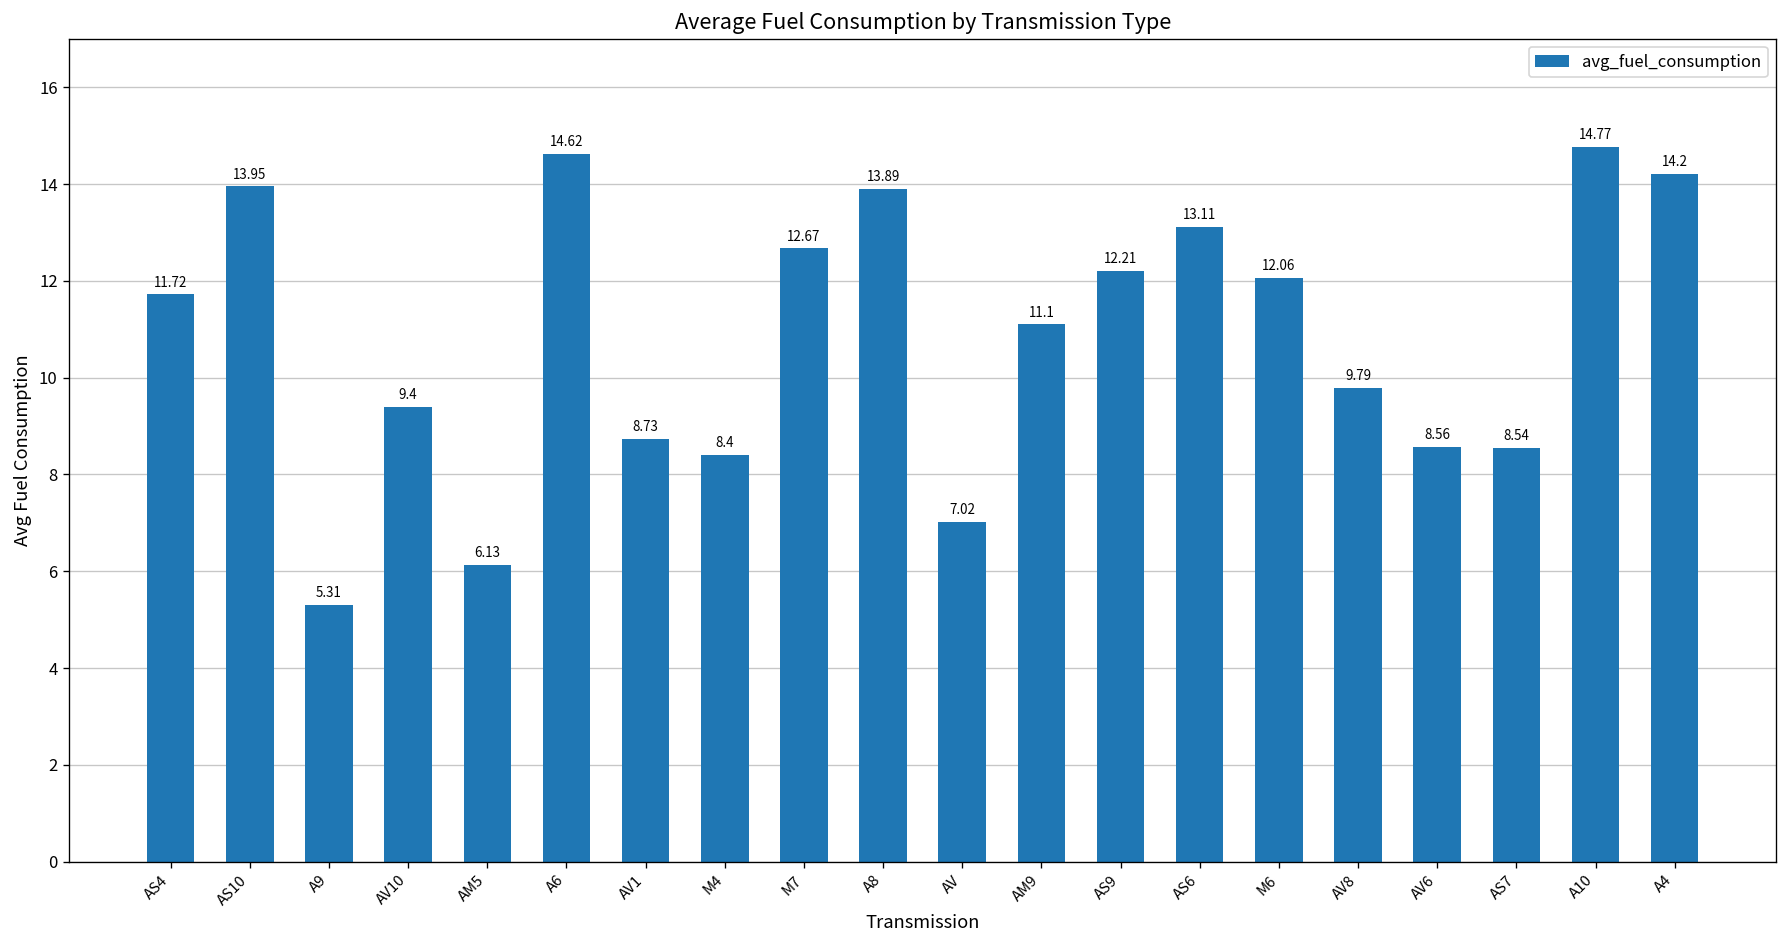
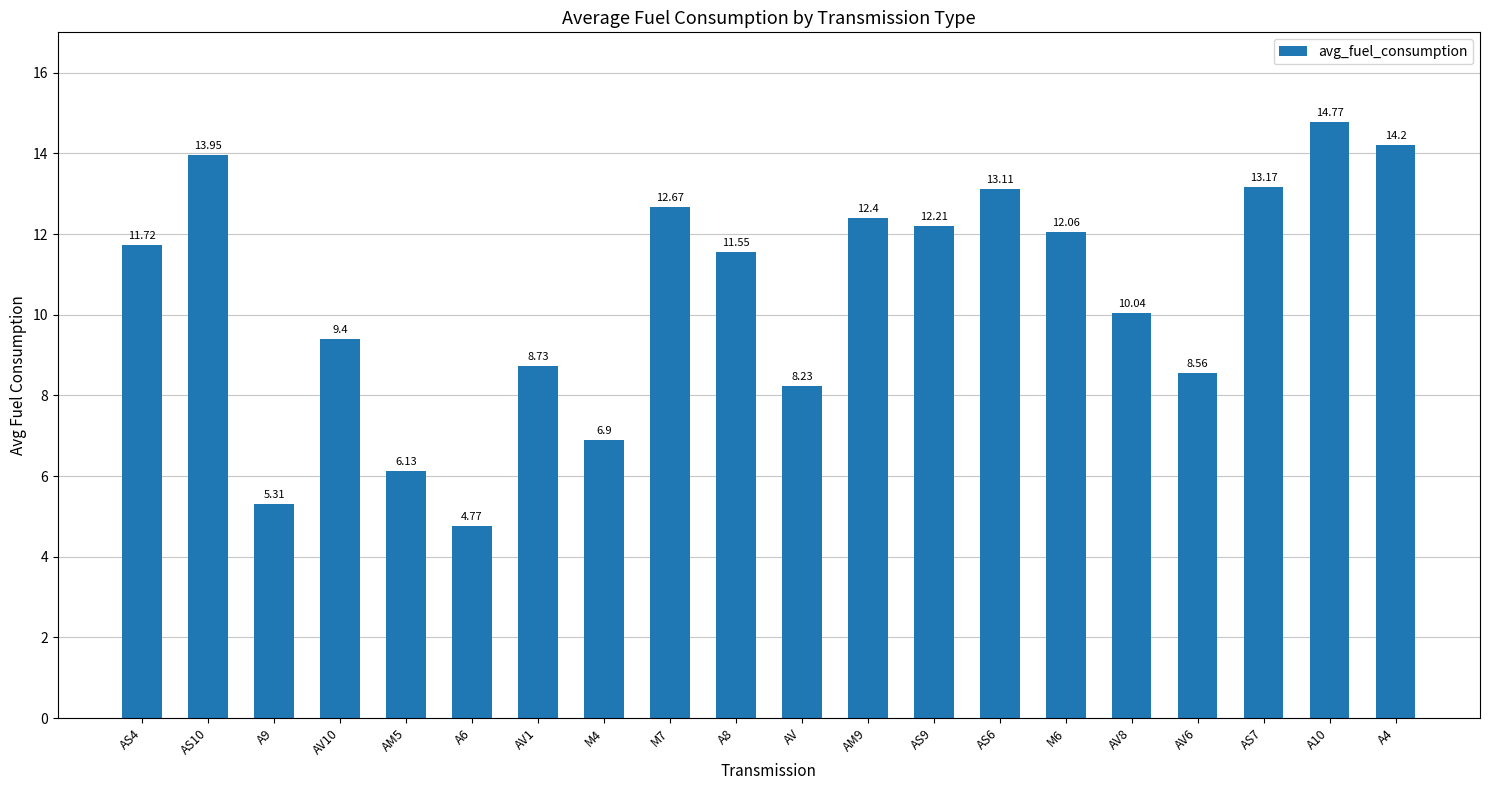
  {
    "AS4": 11.72,
    "AS10": 13.95,
    "A9": 5.31,
    "AV10": 9.4,
    "AM5": 6.13,
-   "A6": 14.62,
+   "A6": 4.77,
    "AV1": 8.73,
-   "M4": 8.4,
+   "M4": 6.9,
    "M7": 12.67,
-   "A8": 13.89,
-   "AV": 7.02,
-   "AM9": 11.1,
+   "A8": 11.55,
+   "AV": 8.23,
+   "AM9": 12.4,
    "AS9": 12.21,
    "AS6": 13.11,
    "M6": 12.06,
-   "AV8": 9.79,
+   "AV8": 10.04,
    "AV6": 8.56,
-   "AS7": 8.54,
+   "AS7": 13.17,
    "A10": 14.77,
    "A4": 14.2
  }
